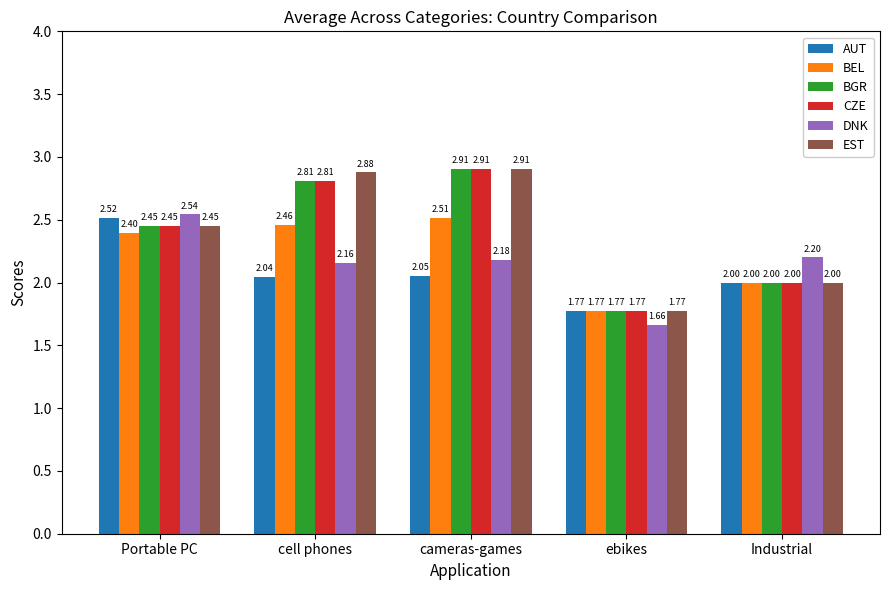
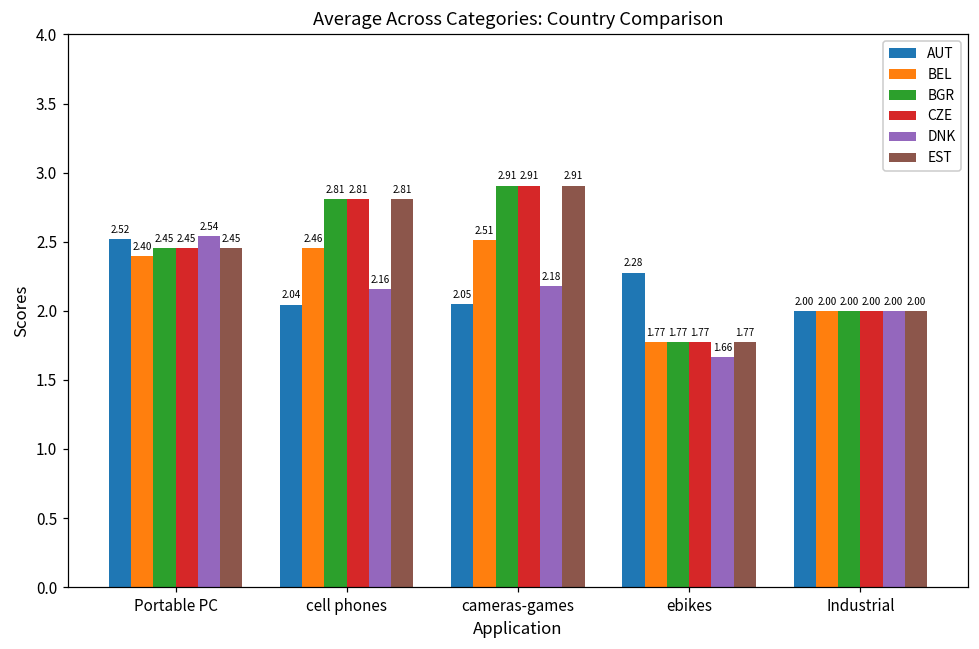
  {
    "AUT": {
      "Portable PC": 2.52,
      "cell phones": 2.04,
      "cameras-games": 2.05,
-     "ebikes": 1.77,
+     "ebikes": 2.28,
      "Industrial": 2.00
    },
    "BEL": {
      "Portable PC": 2.40,
      "cell phones": 2.46,
      "cameras-games": 2.51,
      "ebikes": 1.77,
      "Industrial": 2.00
    },
    "BGR": {
      "Portable PC": 2.45,
      "cell phones": 2.81,
      "cameras-games": 2.91,
      "ebikes": 1.77,
      "Industrial": 2.00
    },
    "CZE": {
      "Portable PC": 2.45,
      "cell phones": 2.81,
      "cameras-games": 2.91,
      "ebikes": 1.77,
      "Industrial": 2.00
    },
    "DNK": {
      "Portable PC": 2.54,
      "cell phones": 2.16,
      "cameras-games": 2.18,
      "ebikes": 1.66,
-     "Industrial": 2.20
+     "Industrial": 2.00
    },
    "EST": {
      "Portable PC": 2.45,
-     "cell phones": 2.88,
+     "cell phones": 2.81,
      "cameras-games": 2.91,
      "ebikes": 1.77,
      "Industrial": 2.00
    }
  }
